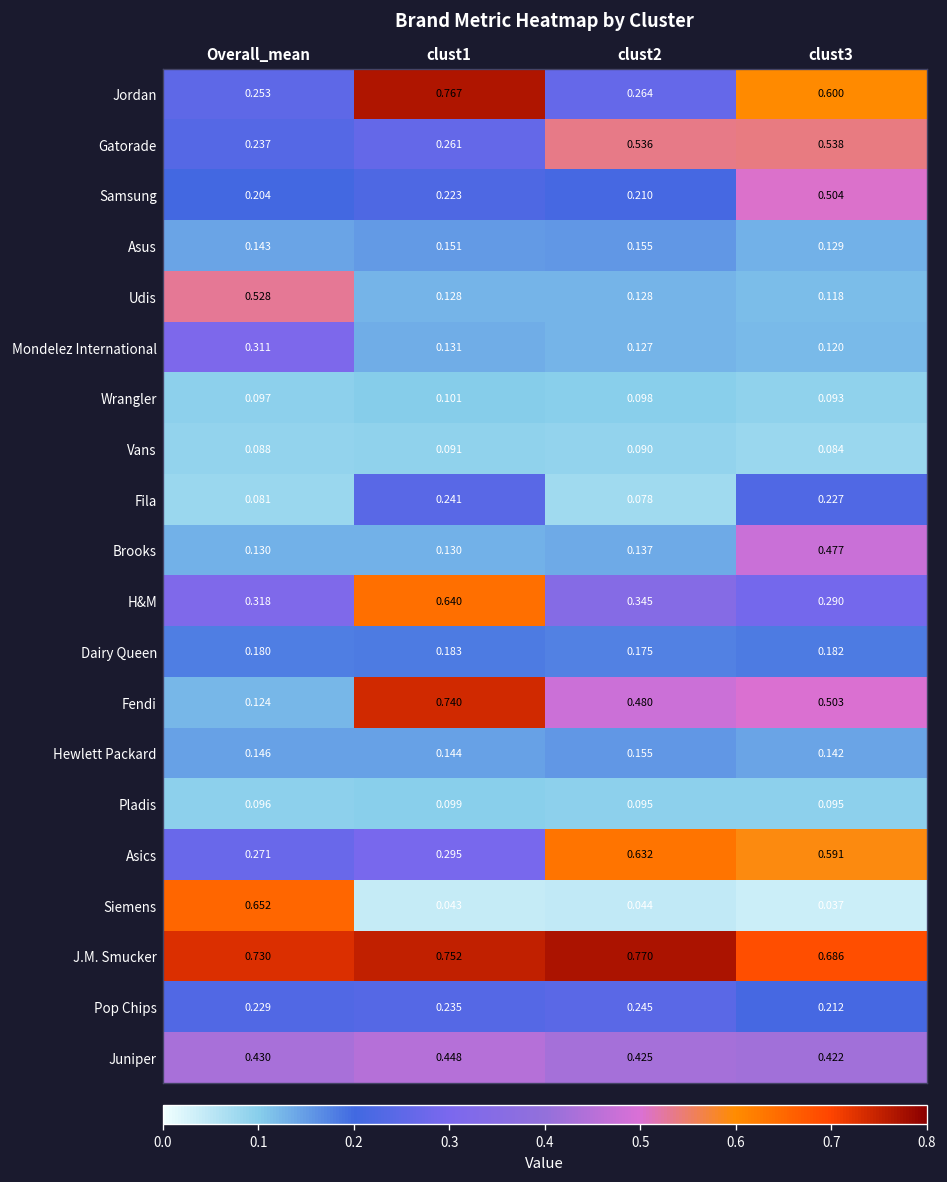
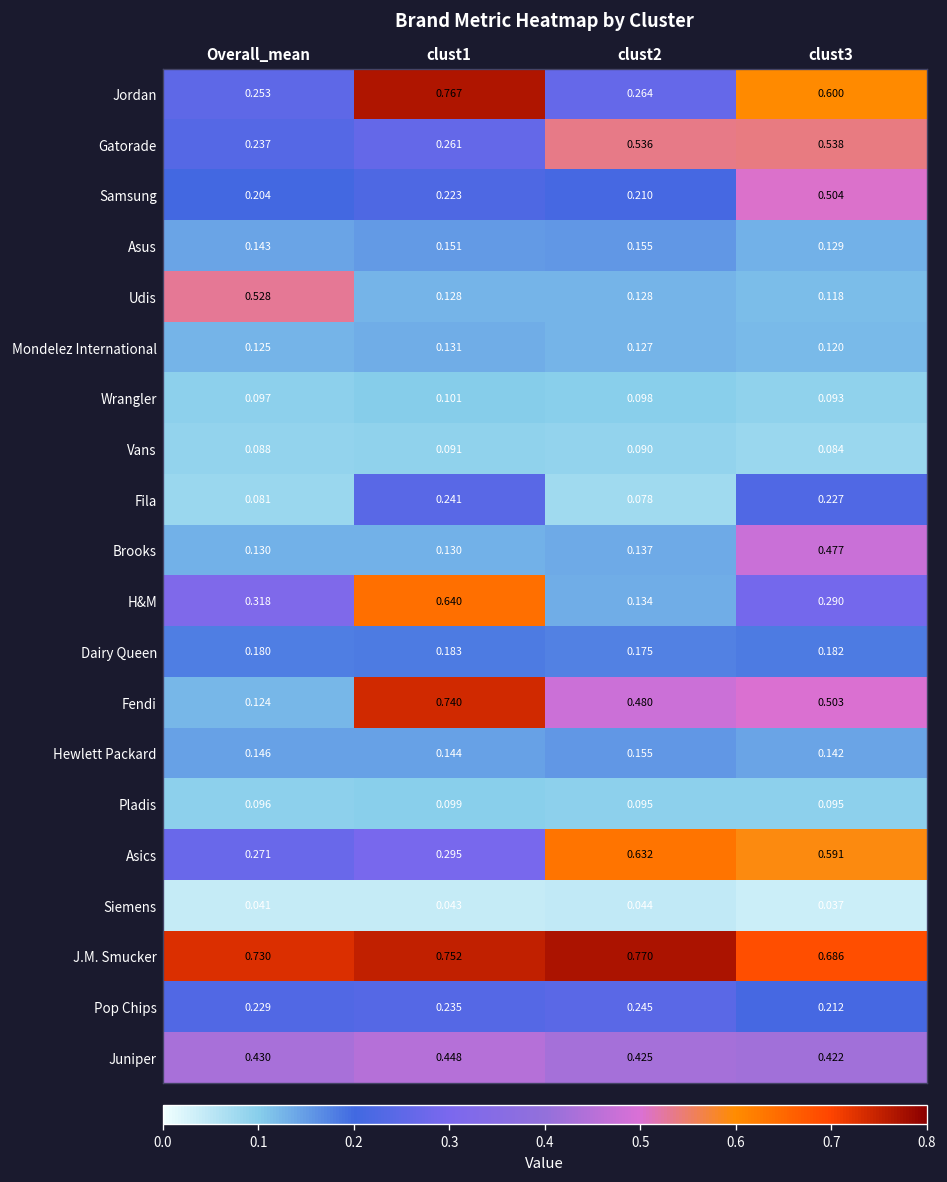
  {
    "Jordan": {
      "Overall_mean": 0.253,
      "clust1": 0.767,
      "clust2": 0.264,
      "clust3": 0.600
    },
    "Gatorade": {
      "Overall_mean": 0.237,
      "clust1": 0.261,
      "clust2": 0.536,
      "clust3": 0.538
    },
    "Samsung": {
      "Overall_mean": 0.204,
      "clust1": 0.223,
      "clust2": 0.210,
      "clust3": 0.504
    },
    "Asus": {
      "Overall_mean": 0.143,
      "clust1": 0.151,
      "clust2": 0.155,
      "clust3": 0.129
    },
    "Udis": {
      "Overall_mean": 0.528,
      "clust1": 0.128,
      "clust2": 0.128,
      "clust3": 0.118
    },
    "Mondelez International": {
-     "Overall_mean": 0.311,
+     "Overall_mean": 0.125,
      "clust1": 0.131,
      "clust2": 0.127,
      "clust3": 0.120
    },
    "Wrangler": {
      "Overall_mean": 0.097,
      "clust1": 0.101,
      "clust2": 0.098,
      "clust3": 0.093
    },
    "Vans": {
      "Overall_mean": 0.088,
      "clust1": 0.091,
      "clust2": 0.090,
      "clust3": 0.084
    },
    "Fila": {
      "Overall_mean": 0.081,
      "clust1": 0.241,
      "clust2": 0.078,
      "clust3": 0.227
    },
    "Brooks": {
      "Overall_mean": 0.130,
      "clust1": 0.130,
      "clust2": 0.137,
      "clust3": 0.477
    },
    "H&M": {
      "Overall_mean": 0.318,
      "clust1": 0.640,
-     "clust2": 0.345,
+     "clust2": 0.134,
      "clust3": 0.290
    },
    "Dairy Queen": {
      "Overall_mean": 0.180,
      "clust1": 0.183,
      "clust2": 0.175,
      "clust3": 0.182
    },
    "Fendi": {
      "Overall_mean": 0.124,
      "clust1": 0.740,
      "clust2": 0.480,
      "clust3": 0.503
    },
    "Hewlett Packard": {
      "Overall_mean": 0.146,
      "clust1": 0.144,
      "clust2": 0.155,
      "clust3": 0.142
    },
    "Pladis": {
      "Overall_mean": 0.096,
      "clust1": 0.099,
      "clust2": 0.095,
      "clust3": 0.095
    },
    "Asics": {
      "Overall_mean": 0.271,
      "clust1": 0.295,
      "clust2": 0.632,
      "clust3": 0.591
    },
    "Siemens": {
-     "Overall_mean": 0.652,
+     "Overall_mean": 0.041,
      "clust1": 0.043,
      "clust2": 0.044,
      "clust3": 0.037
    },
    "J.M. Smucker": {
      "Overall_mean": 0.730,
      "clust1": 0.752,
      "clust2": 0.770,
      "clust3": 0.686
    },
    "Pop Chips": {
      "Overall_mean": 0.229,
      "clust1": 0.235,
      "clust2": 0.245,
      "clust3": 0.212
    },
    "Juniper": {
      "Overall_mean": 0.430,
      "clust1": 0.448,
      "clust2": 0.425,
      "clust3": 0.422
    }
  }
